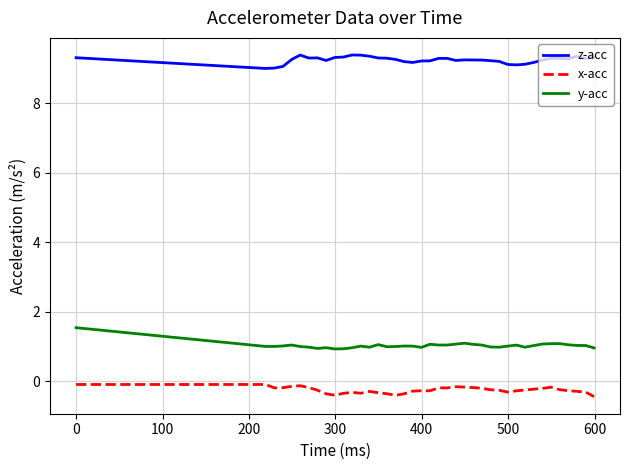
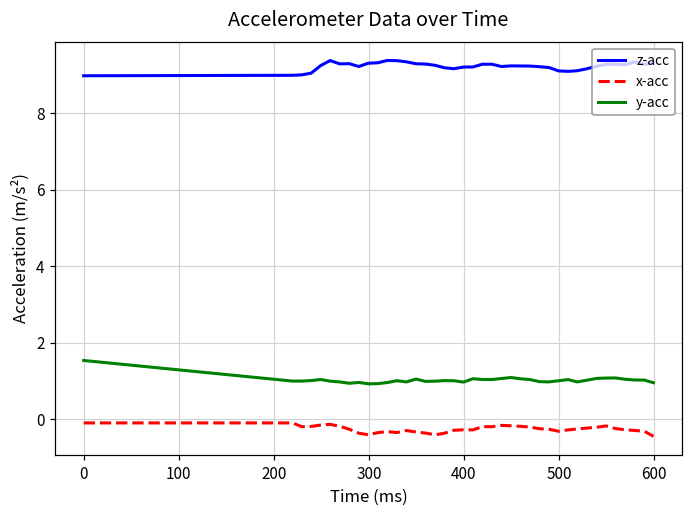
  {
    "z-acc": {
-     "0": 9.3
+     "0": 9.0
    },
    "x-acc": {
      "0": -0.1
    },
    "y-acc": {
      "0": 1.5
    }
  }
